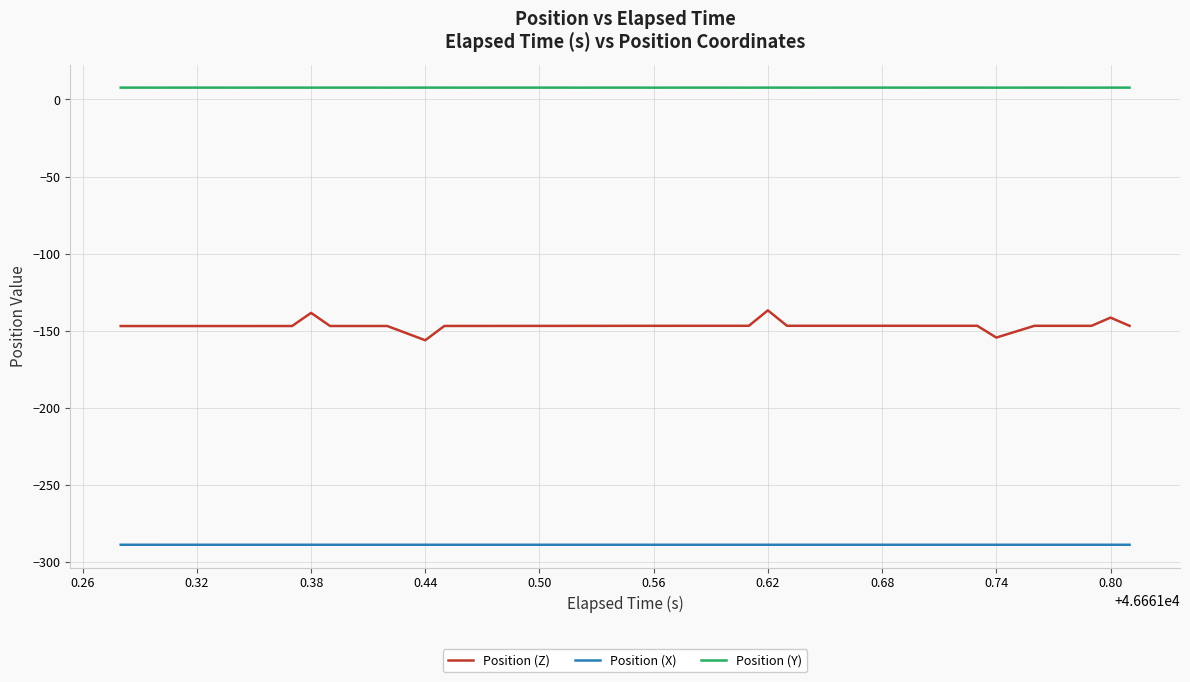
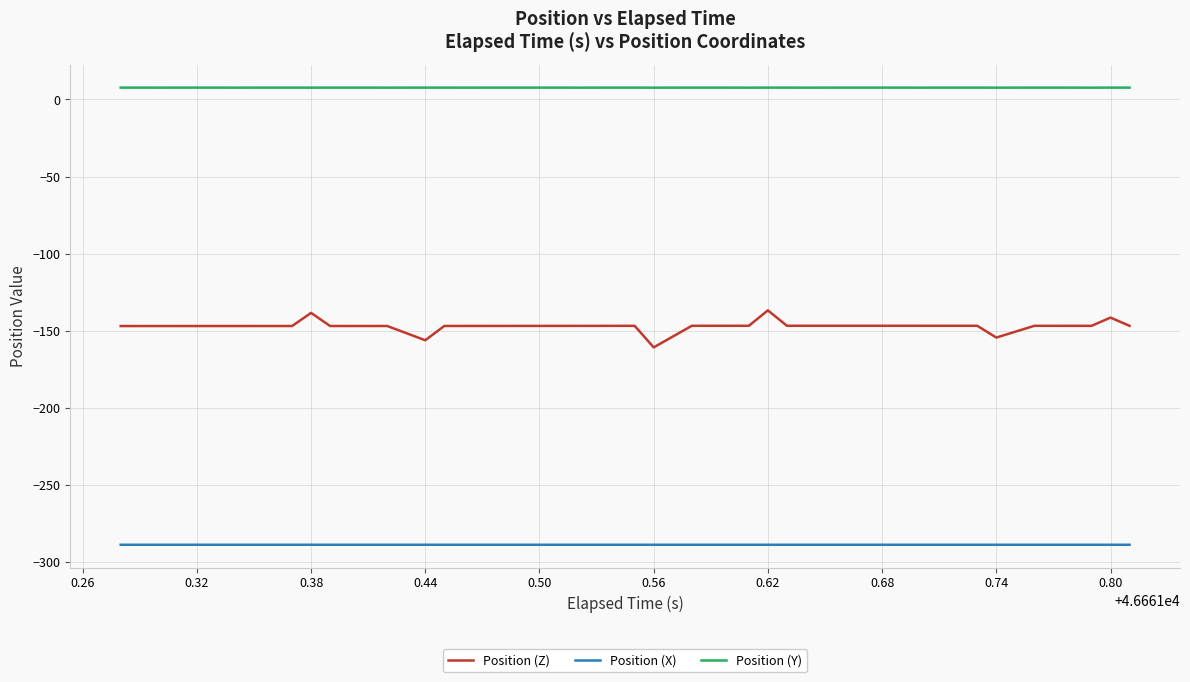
  {
    "Position (Z)": {
      "0.38": -138,
      "0.44": -156,
-     "0.56": -147,
+     "0.56": -161,
      "0.62": -137,
      "0.74": -154,
      "0.80": -141
    },
    "Position (X)": {
      "0.38": -289,
      "0.44": -289,
      "0.56": -289,
      "0.62": -289,
      "0.74": -289,
      "0.80": -289
    },
    "Position (Y)": {
      "0.38": 8,
      "0.44": 8,
      "0.56": 8,
      "0.62": 8,
      "0.74": 8,
      "0.80": 8
    }
  }
